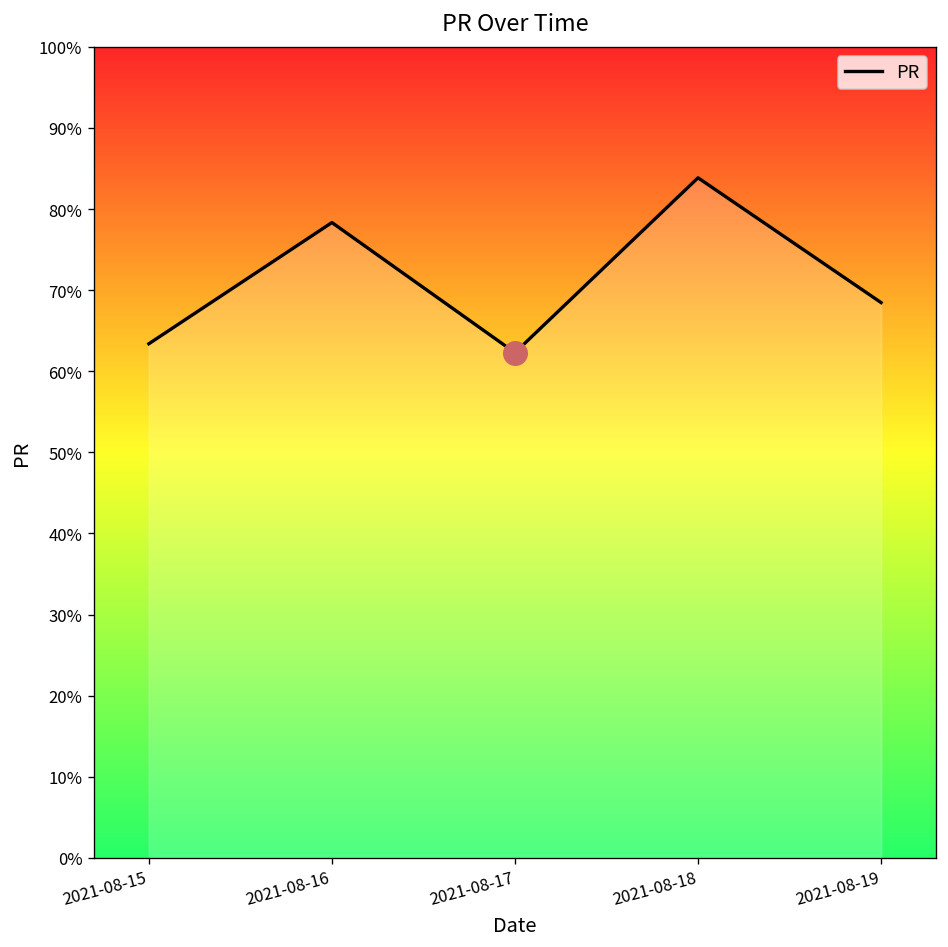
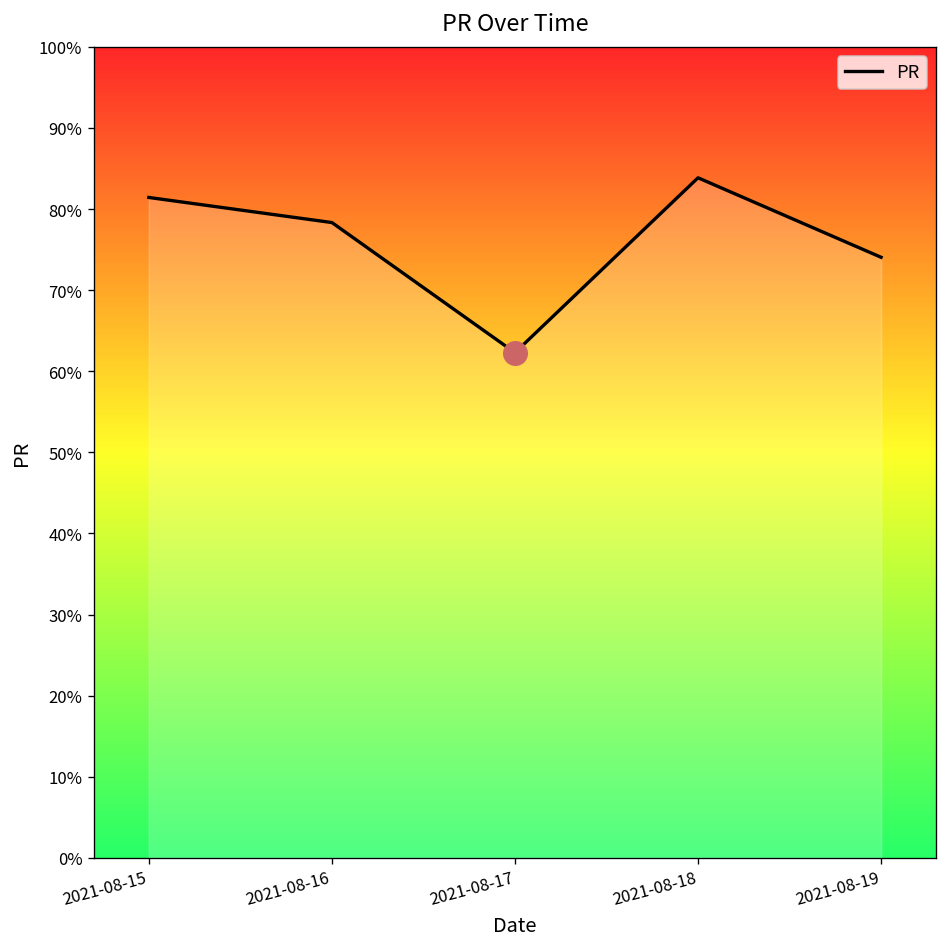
  {
    "PR": {
-     "2021-08-15": "63%",
+     "2021-08-15": "81%",
      "2021-08-16": "78%",
      "2021-08-18": "84%",
-     "2021-08-19": "68%"
+     "2021-08-19": "74%"
    }
  }
